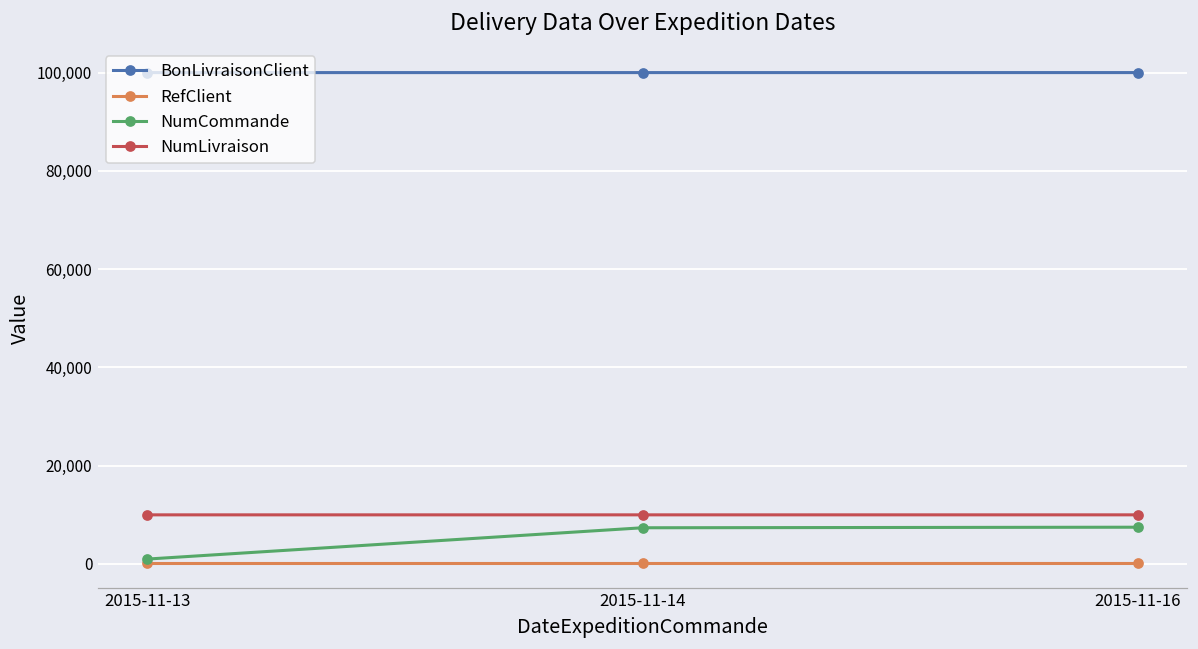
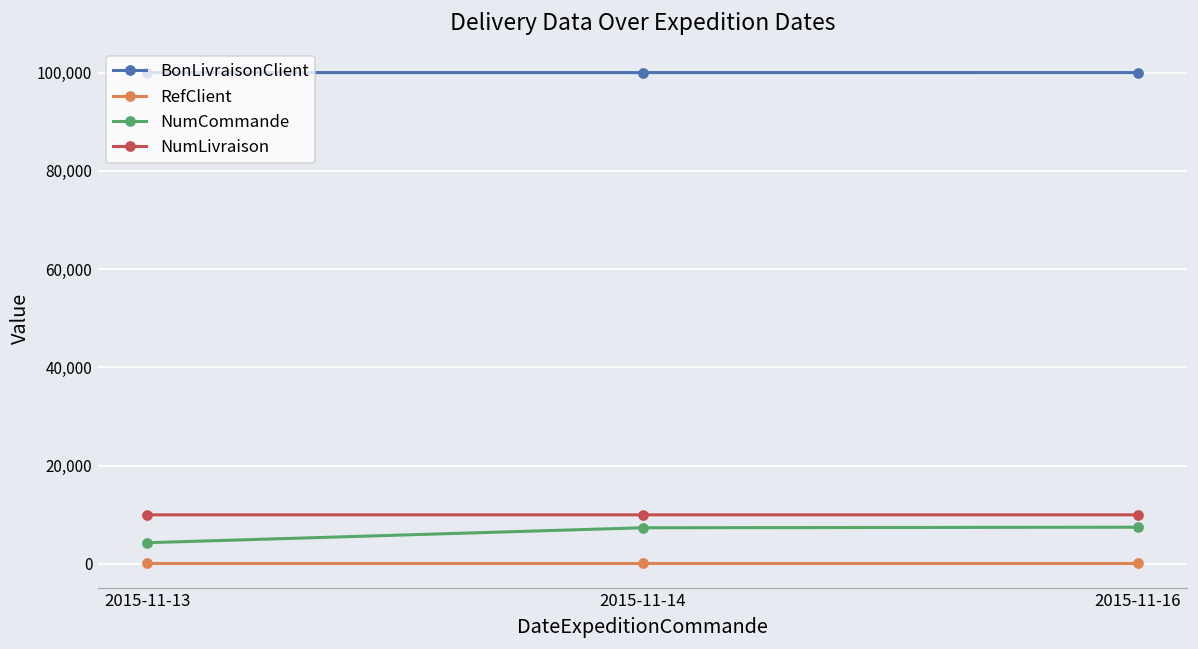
  {
    "BonLivraisonClient": {
      "2015-11-14": "100,000",
      "2015-11-16": "100,000"
    },
    "NumCommande": {
-     "2015-11-13": "1,000",
+     "2015-11-13": "4,000",
      "2015-11-14": "7,000",
      "2015-11-16": "7,000"
    }
  }
